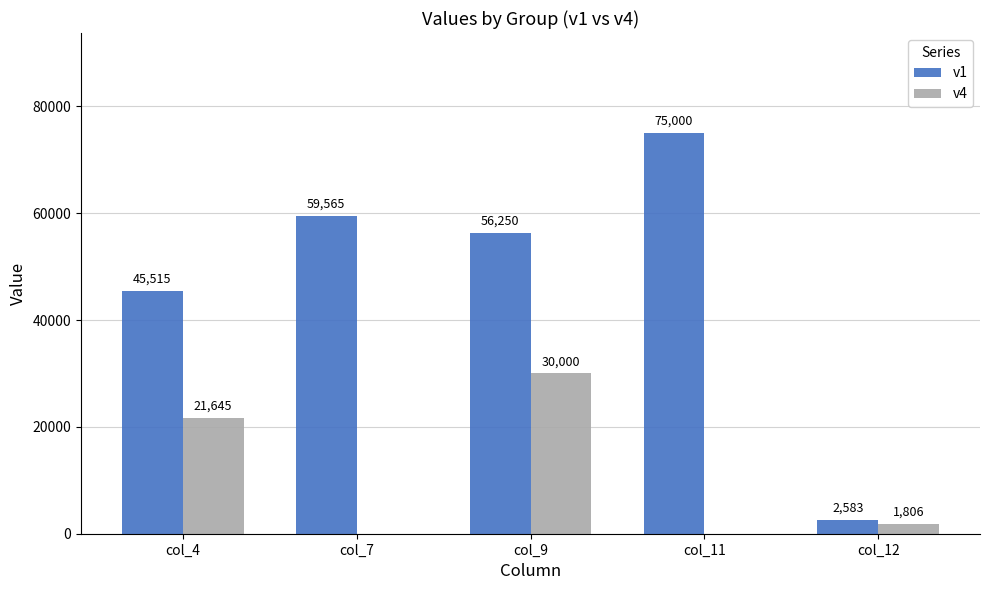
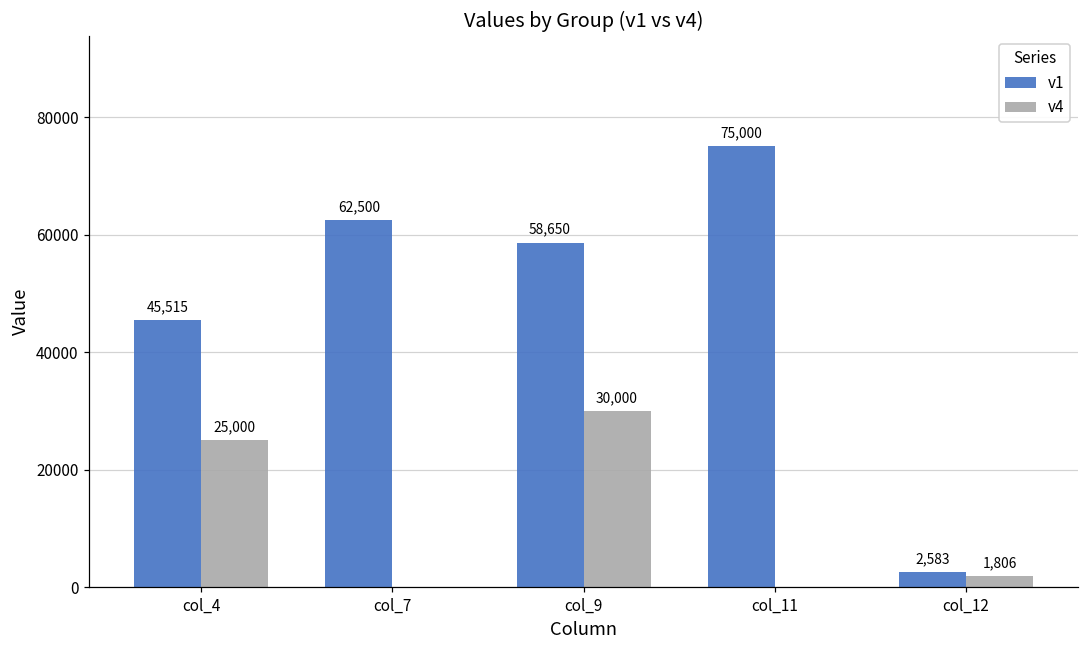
  {
    "v1": {
      "col_4": "45,515",
-     "col_7": "59,565",
-     "col_9": "56,250",
+     "col_7": "62,500",
+     "col_9": "58,650",
      "col_11": "75,000",
      "col_12": "2,583"
    },
    "v4": {
-     "col_4": "21,645",
+     "col_4": "25,000",
      "col_9": "30,000",
      "col_12": "1,806"
    }
  }
